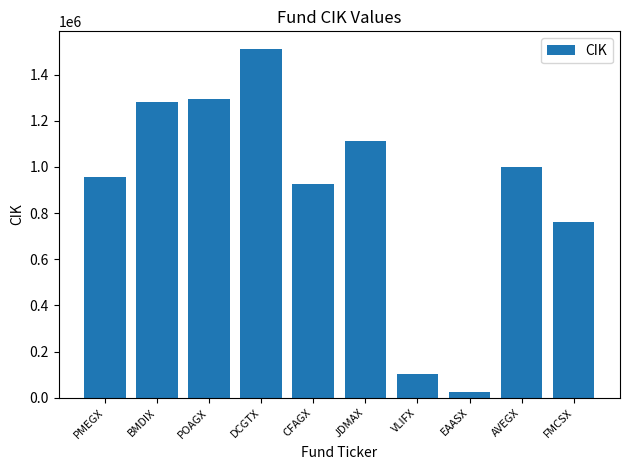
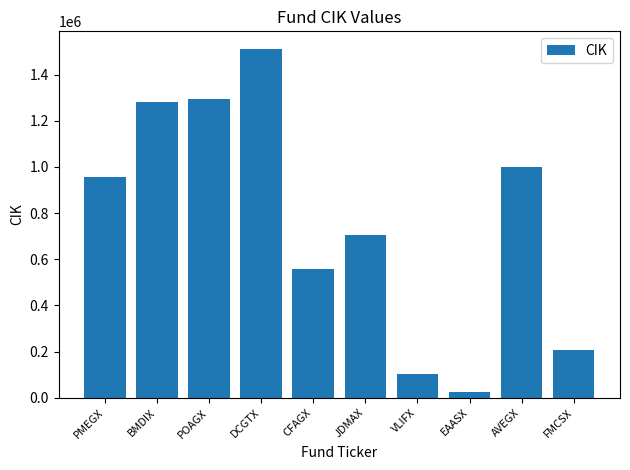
  {
    "PMEGX": 960000,
    "BMDIX": 1280000,
    "POAGX": 1290000,
    "DCGTX": 1510000,
-   "CFAGX": 930000,
-   "JDMAX": 1110000,
+   "CFAGX": 560000,
+   "JDMAX": 710000,
    "VLIFX": 100000,
    "EAASX": 20000,
    "AVEGX": 1000000,
-   "FMCSX": 760000
+   "FMCSX": 210000
  }
